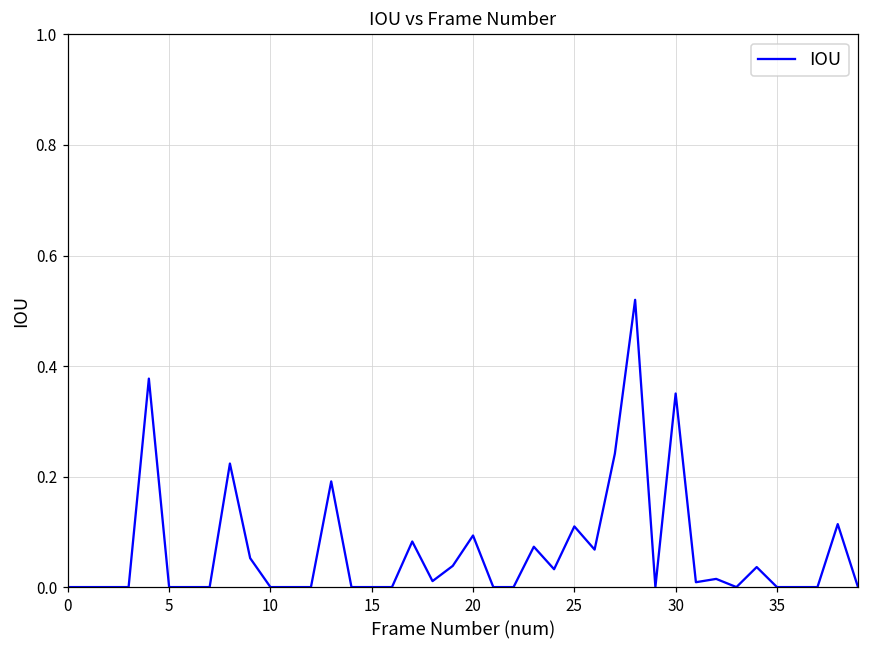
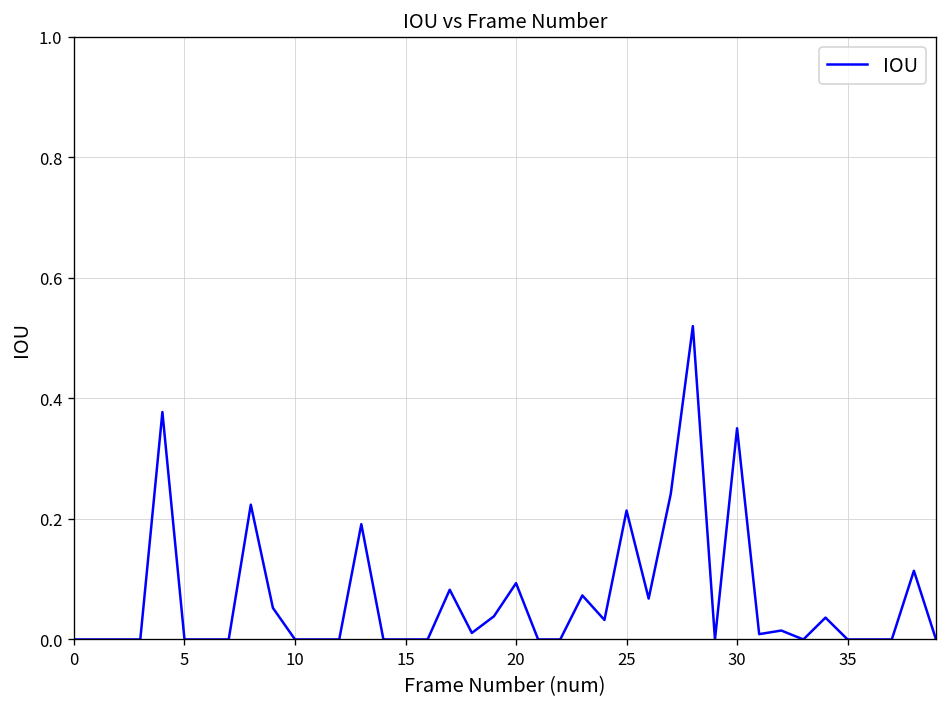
  {
    "0": 0.00,
    "5": 0.00,
    "10": 0.00,
    "15": 0.00,
    "20": 0.09,
-   "25": 0.11,
+   "25": 0.21,
    "30": 0.35,
    "35": 0.00
  }
